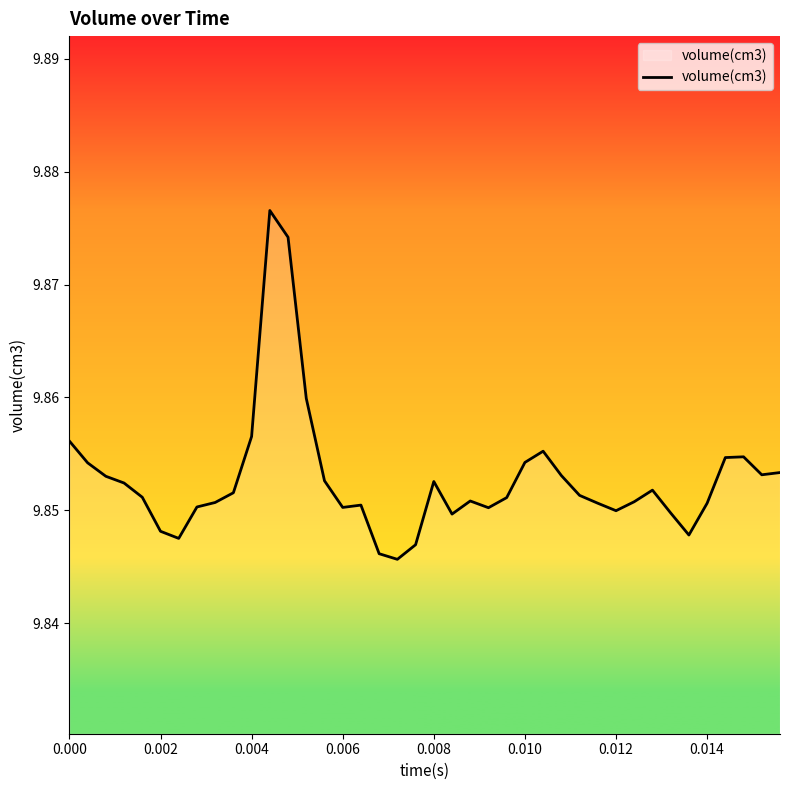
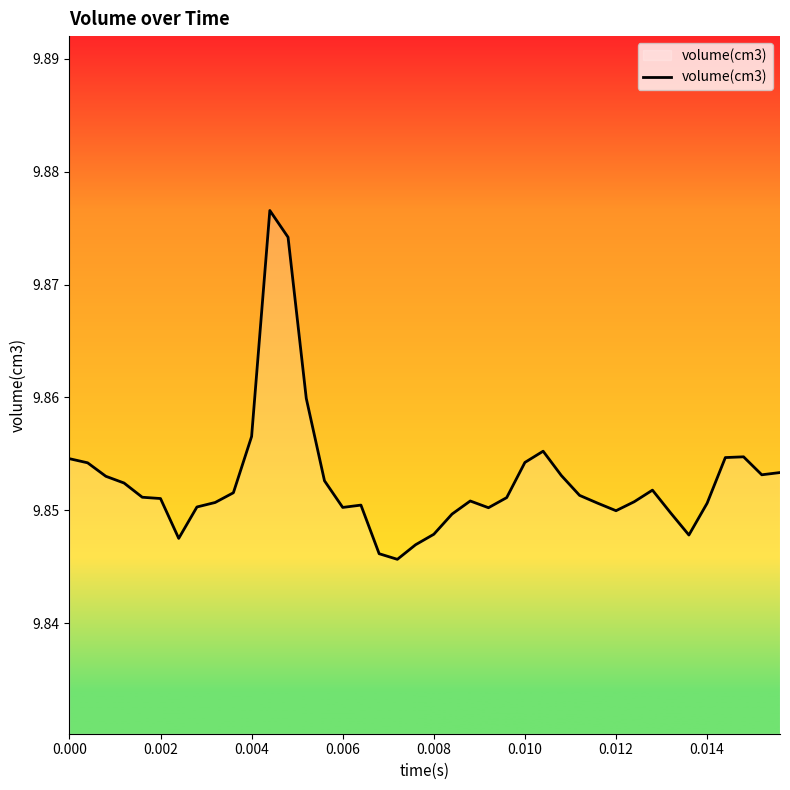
  {
-   "0.000": 9.8561,
-   "0.002": 9.8481,
+   "0.000": 9.8546,
+   "0.002": 9.8510,
    "0.004": 9.8565,
    "0.006": 9.8503,
-   "0.008": 9.8526,
+   "0.008": 9.8479,
    "0.010": 9.8542,
    "0.012": 9.8500,
    "0.014": 9.8506
  }
